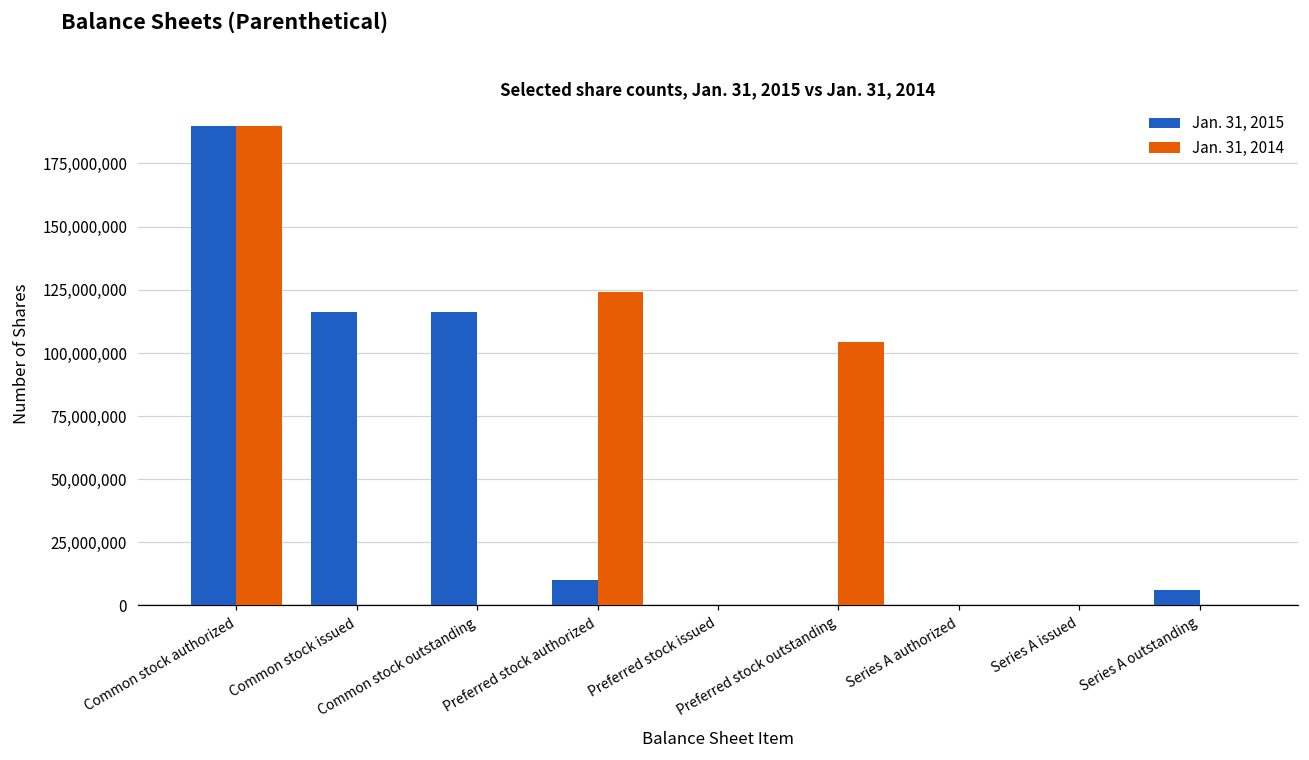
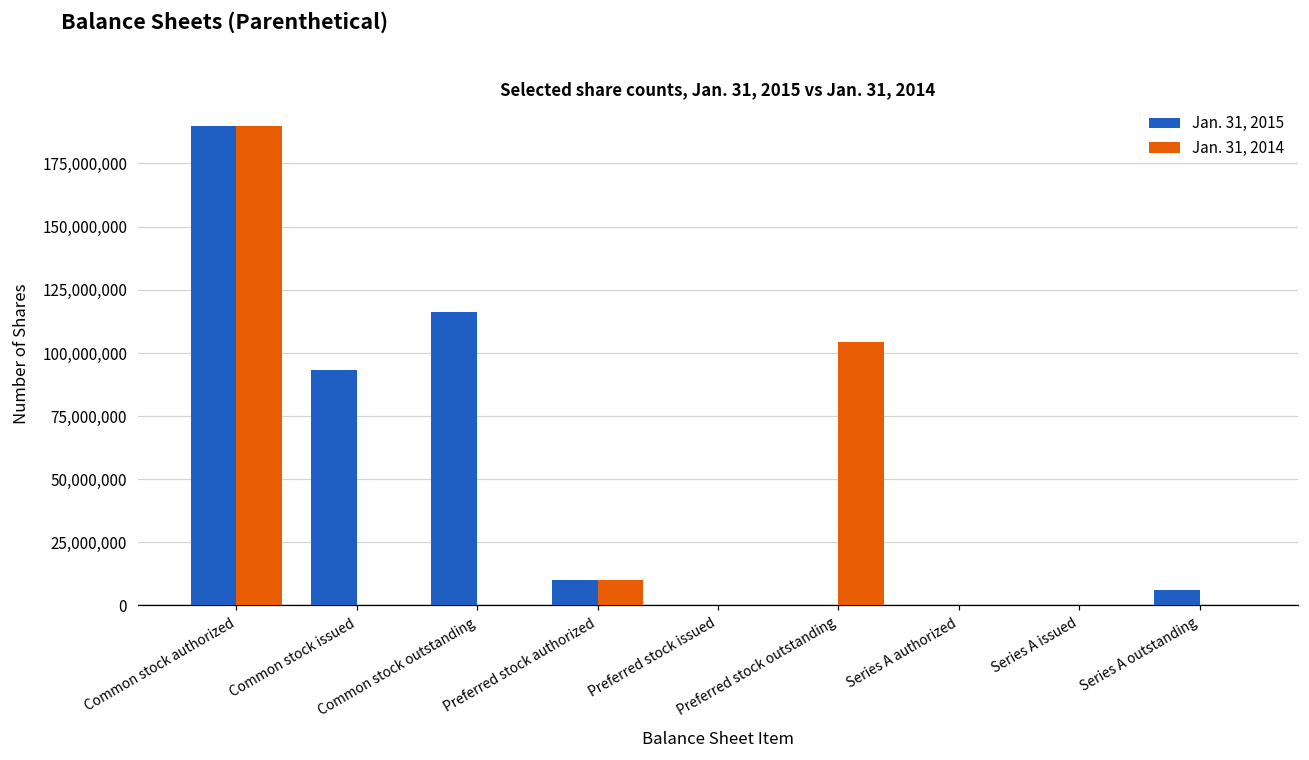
  {
    "Jan. 31, 2015": {
      "Common stock authorized": "190,000,000",
-     "Common stock issued": "116,000,000",
+     "Common stock issued": "93,000,000",
      "Common stock outstanding": "116,000,000",
      "Preferred stock authorized": "10,000,000",
      "Preferred stock issued": "0",
      "Preferred stock outstanding": "0",
      "Series A outstanding": "6,000,000"
    },
    "Jan. 31, 2014": {
      "Common stock authorized": "190,000,000",
-     "Preferred stock authorized": "124,000,000",
+     "Preferred stock authorized": "10,000,000",
      "Preferred stock issued": "0",
      "Preferred stock outstanding": "104,000,000",
      "Series A issued": "0",
      "Series A outstanding": "0"
    }
  }
